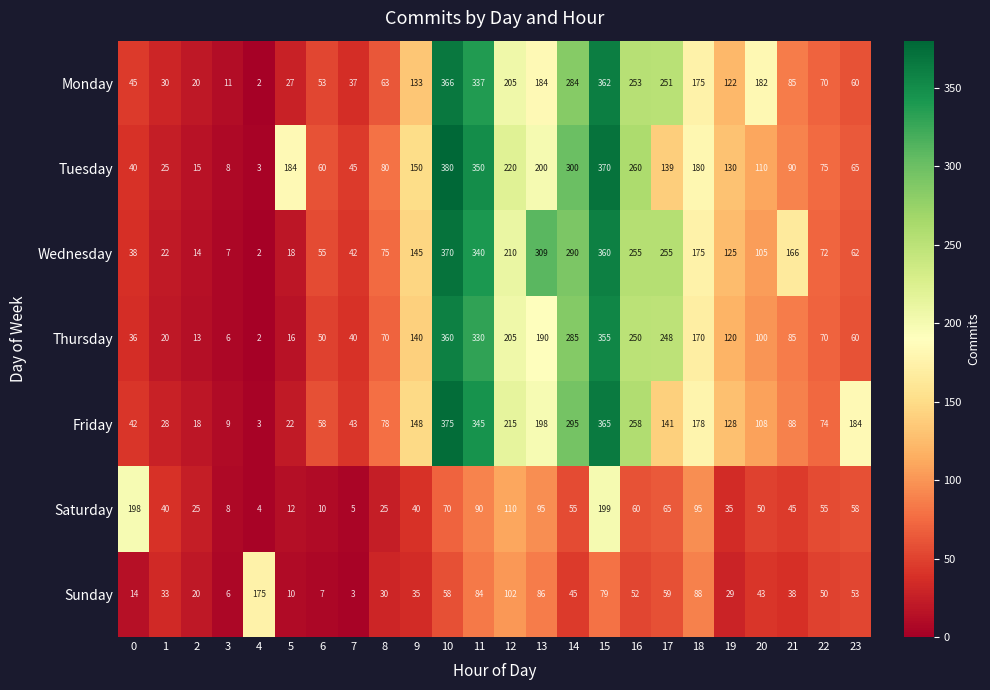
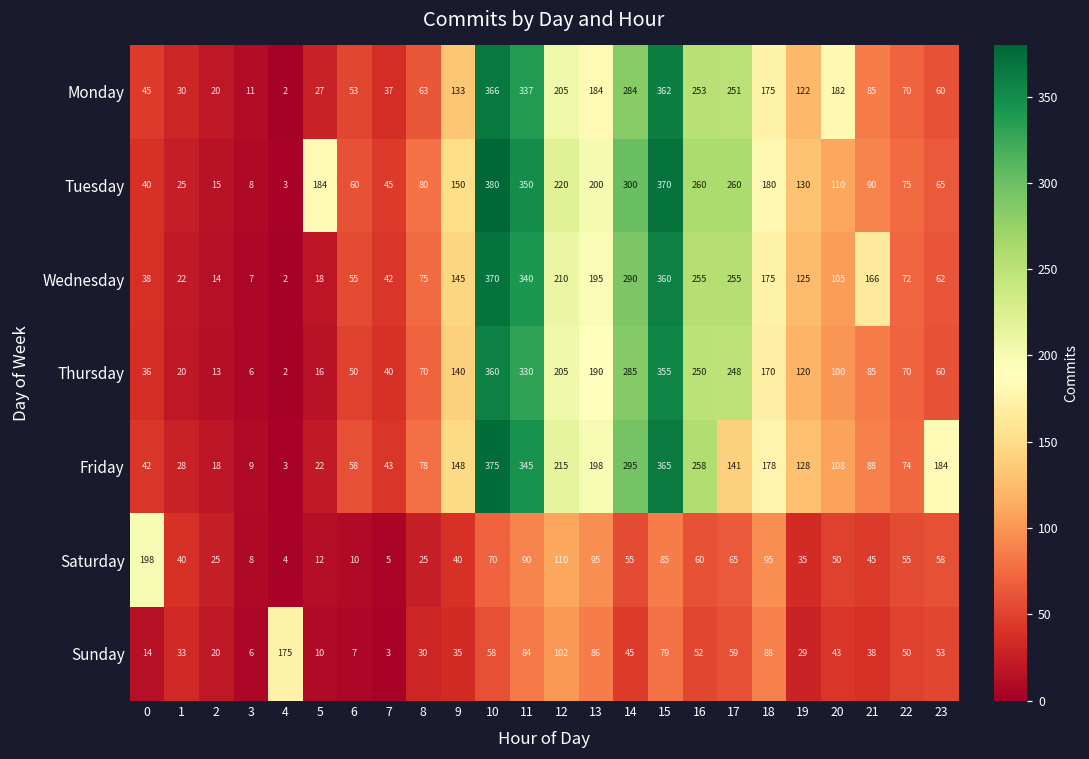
  {
    "Monday": {
      "0": 45,
      "1": 30,
      "2": 20,
      "3": 11,
      "4": 2,
      "5": 27,
      "6": 53,
      "7": 37,
      "8": 63,
      "9": 133,
      "10": 366,
      "11": 337,
      "12": 205,
      "13": 184,
      "14": 284,
      "15": 362,
      "16": 253,
      "17": 251,
      "18": 175,
      "19": 122,
      "20": 182,
      "21": 85,
      "22": 70,
      "23": 60
    },
    "Tuesday": {
      "0": 40,
      "1": 25,
      "2": 15,
      "3": 8,
      "4": 3,
      "5": 184,
      "6": 60,
      "7": 45,
      "8": 80,
      "9": 150,
      "10": 380,
      "11": 350,
      "12": 220,
      "13": 200,
      "14": 300,
      "15": 370,
      "16": 260,
-     "17": 139,
+     "17": 260,
      "18": 180,
      "19": 130,
      "20": 110,
      "21": 90,
      "22": 75,
      "23": 65
    },
    "Wednesday": {
      "0": 38,
      "1": 22,
      "2": 14,
      "3": 7,
      "4": 2,
      "5": 18,
      "6": 55,
      "7": 42,
      "8": 75,
      "9": 145,
      "10": 370,
      "11": 340,
      "12": 210,
-     "13": 309,
+     "13": 195,
      "14": 290,
      "15": 360,
      "16": 255,
      "17": 255,
      "18": 175,
      "19": 125,
      "20": 105,
      "21": 166,
      "22": 72,
      "23": 62
    },
    "Thursday": {
      "0": 36,
      "1": 20,
      "2": 13,
      "3": 6,
      "4": 2,
      "5": 16,
      "6": 50,
      "7": 40,
      "8": 70,
      "9": 140,
      "10": 360,
      "11": 330,
      "12": 205,
      "13": 190,
      "14": 285,
      "15": 355,
      "16": 250,
      "17": 248,
      "18": 170,
      "19": 120,
      "20": 100,
      "21": 85,
      "22": 70,
      "23": 60
    },
    "Friday": {
      "0": 42,
      "1": 28,
      "2": 18,
      "3": 9,
      "4": 3,
      "5": 22,
      "6": 58,
      "7": 43,
      "8": 78,
      "9": 148,
      "10": 375,
      "11": 345,
      "12": 215,
      "13": 198,
      "14": 295,
      "15": 365,
      "16": 258,
      "17": 141,
      "18": 178,
      "19": 128,
      "20": 108,
      "21": 88,
      "22": 74,
      "23": 184
    },
    "Saturday": {
      "0": 198,
      "1": 40,
      "2": 25,
      "3": 8,
      "4": 4,
      "5": 12,
      "6": 10,
      "7": 5,
      "8": 25,
      "9": 40,
      "10": 70,
      "11": 90,
      "12": 110,
      "13": 95,
      "14": 55,
-     "15": 199,
+     "15": 85,
      "16": 60,
      "17": 65,
      "18": 95,
      "19": 35,
      "20": 50,
      "21": 45,
      "22": 55,
      "23": 58
    },
    "Sunday": {
      "0": 14,
      "1": 33,
      "2": 20,
      "3": 6,
      "4": 175,
      "5": 10,
      "6": 7,
      "7": 3,
      "8": 30,
      "9": 35,
      "10": 58,
      "11": 84,
      "12": 102,
      "13": 86,
      "14": 45,
      "15": 79,
      "16": 52,
      "17": 59,
      "18": 88,
      "19": 29,
      "20": 43,
      "21": 38,
      "22": 50,
      "23": 53
    }
  }
